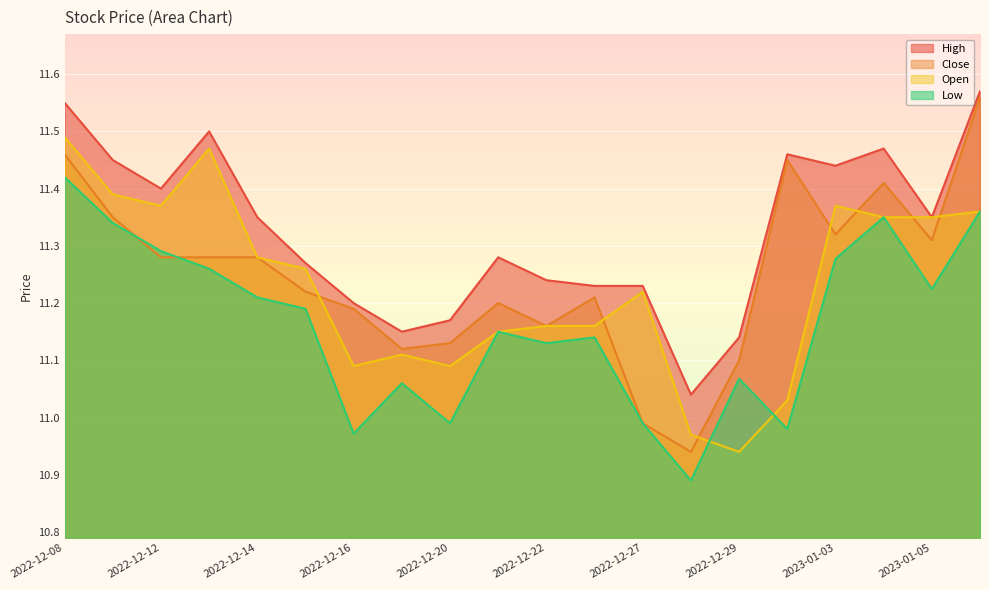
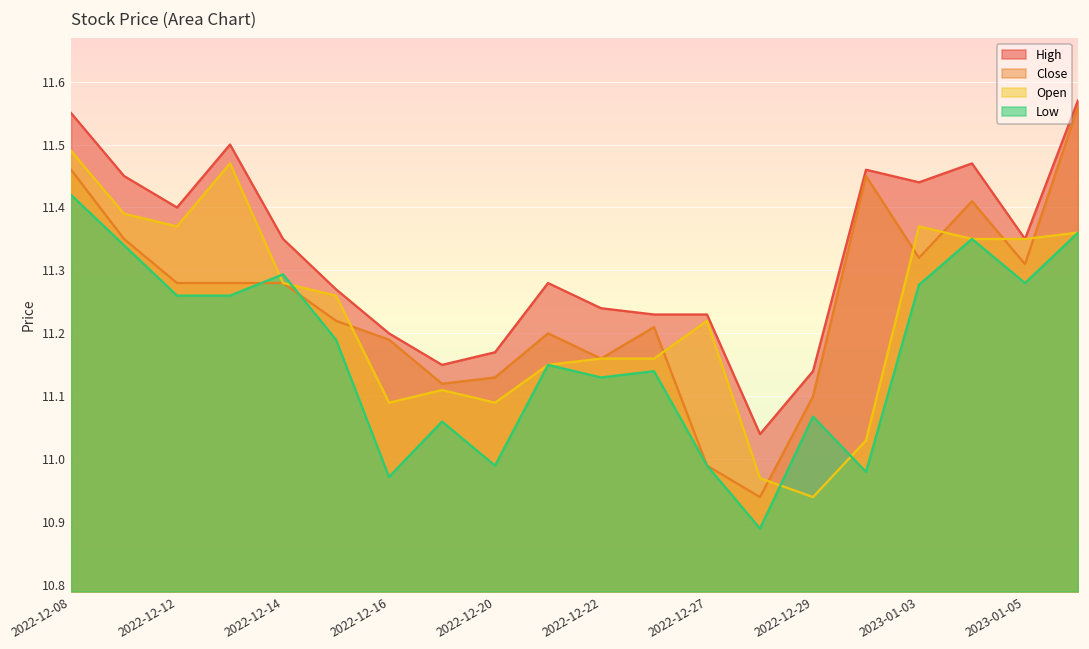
  {
    "Low": {
      "2022-12-08": 11.42,
-     "2022-12-12": 11.29,
-     "2022-12-14": 11.21,
+     "2022-12-12": 11.26,
+     "2022-12-14": 11.29,
      "2022-12-16": 10.97,
      "2022-12-20": 10.99,
      "2022-12-22": 11.13,
      "2022-12-29": 11.07,
      "2023-01-03": 11.28,
-     "2023-01-05": 11.22
+     "2023-01-05": 11.28
    }
  }
